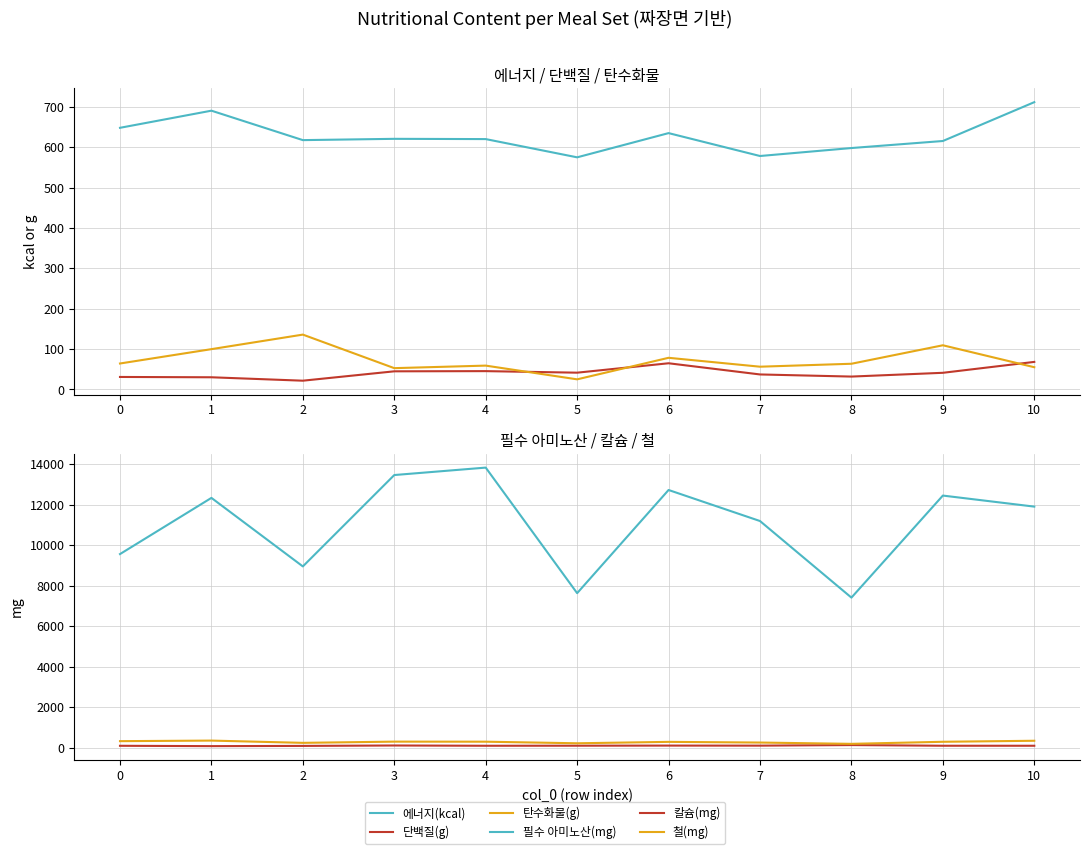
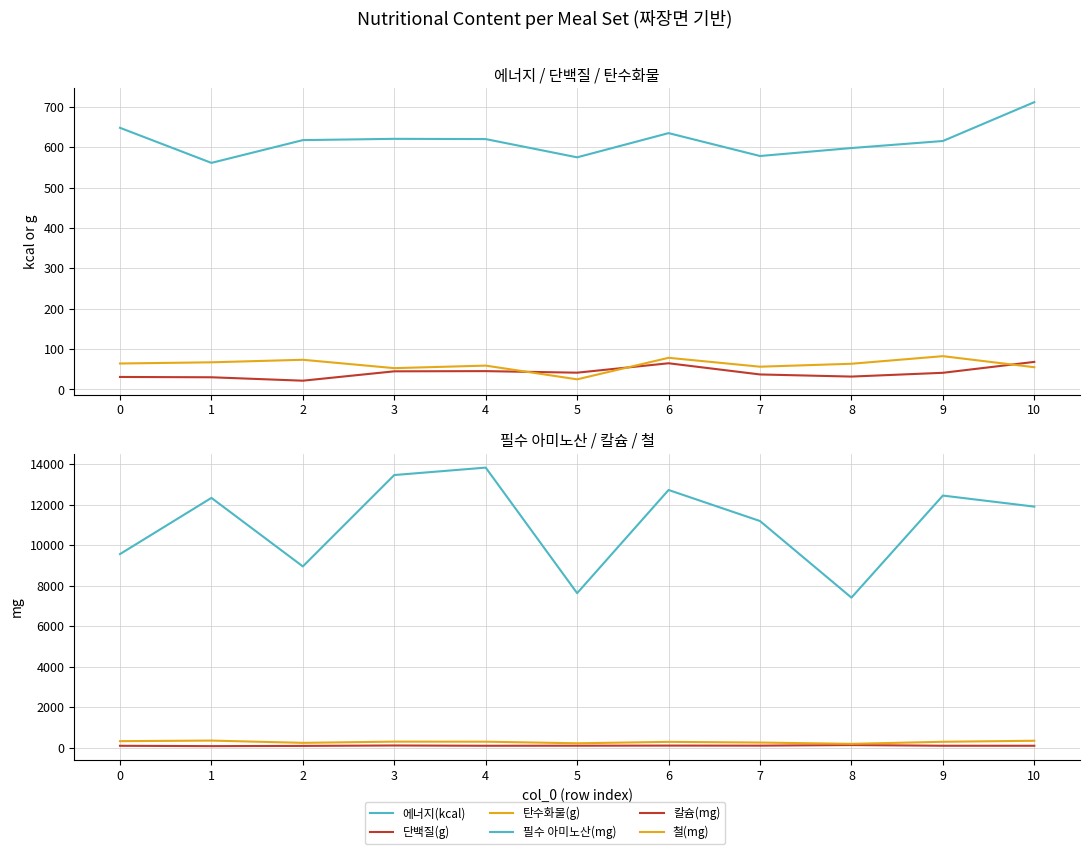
  {
    "에너지 / 단백질 / 탄수화물": {
      "에너지(kcal)": {
        "0": 650,
-       "1": 690,
+       "1": 560,
        "2": 620,
        "3": 620,
        "4": 620,
        "5": 580,
        "6": 640,
        "7": 580,
        "8": 600,
        "9": 620,
        "10": 710
      },
      "단백질(g)": {
        "0": 30,
        "1": 30,
        "2": 20,
        "3": 40,
        "4": 50,
        "5": 40,
        "6": 60,
        "7": 40,
        "8": 30,
        "9": 40,
        "10": 70
      },
      "탄수화물(g)": {
        "0": 60,
-       "1": 100,
-       "2": 140,
+       "1": 70,
+       "2": 70,
        "3": 50,
        "4": 60,
        "5": 20,
        "6": 80,
        "7": 60,
        "8": 60,
-       "9": 110,
+       "9": 80,
        "10": 50
      }
    },
    "필수 아미노산 / 칼슘 / 철": {
      "필수 아미노산(mg)": {
        "0": 9600,
        "1": 12300,
        "2": 9000,
        "3": 13500,
        "4": 13800,
        "5": 7600,
        "6": 12700,
        "7": 11200,
        "8": 7400,
        "9": 12500,
        "10": 11900
      },
      "칼슘(mg)": {
        "0": 100,
        "1": 100,
        "2": 100,
        "3": 100,
        "4": 100,
        "6": 100,
        "7": 100,
        "9": 100,
        "10": 100
      },
      "철(mg)": {
        "0": 300,
        "1": 300,
        "2": 200,
        "3": 300,
        "4": 300,
        "6": 300,
        "7": 300,
        "9": 300,
        "10": 300
      }
    }
  }
